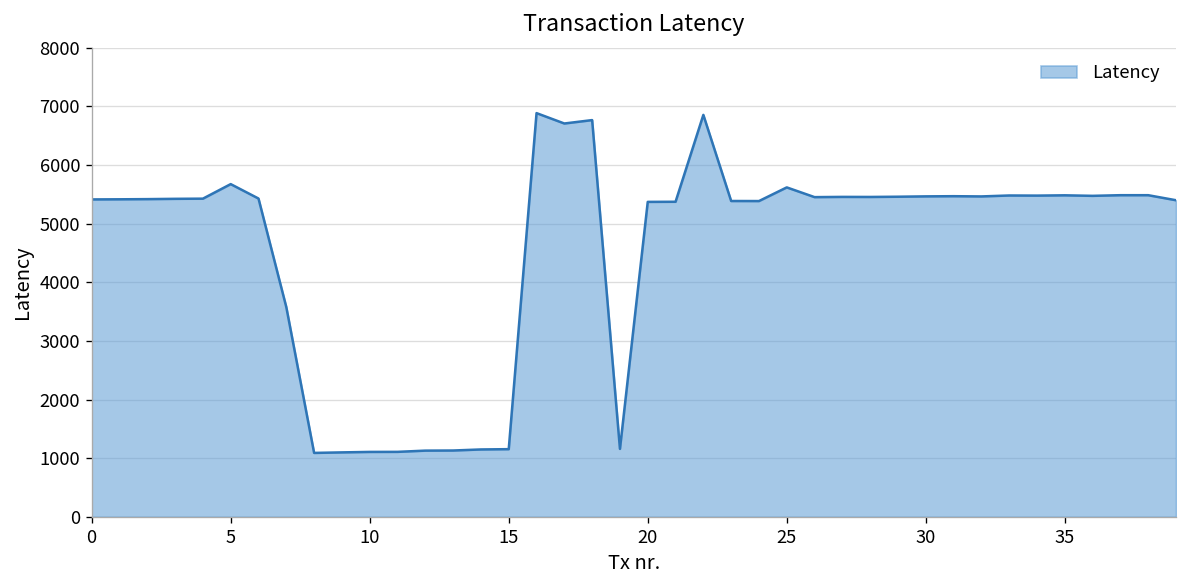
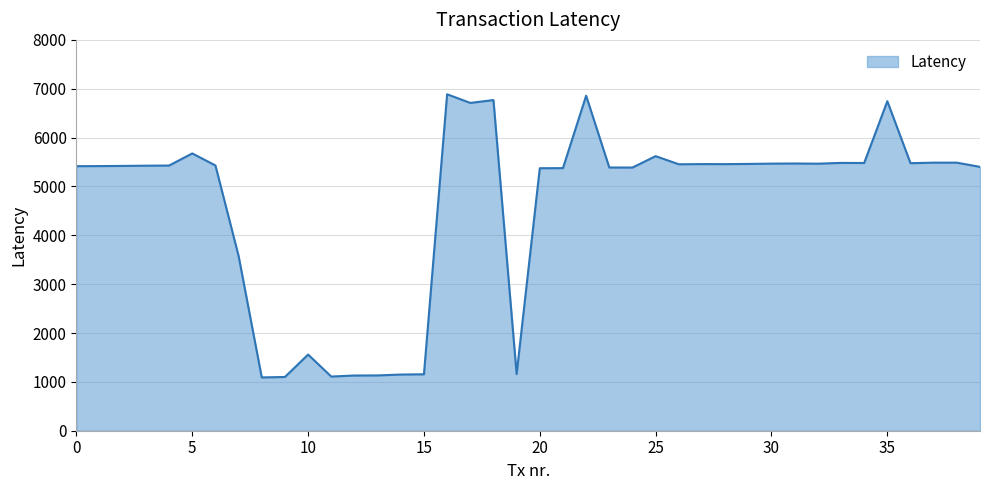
  {
    "0": 5400,
    "5": 5700,
-   "10": 1100,
+   "10": 1600,
    "15": 1200,
    "20": 5400,
    "25": 5600,
    "30": 5500,
-   "35": 5500
+   "35": 6700
  }
